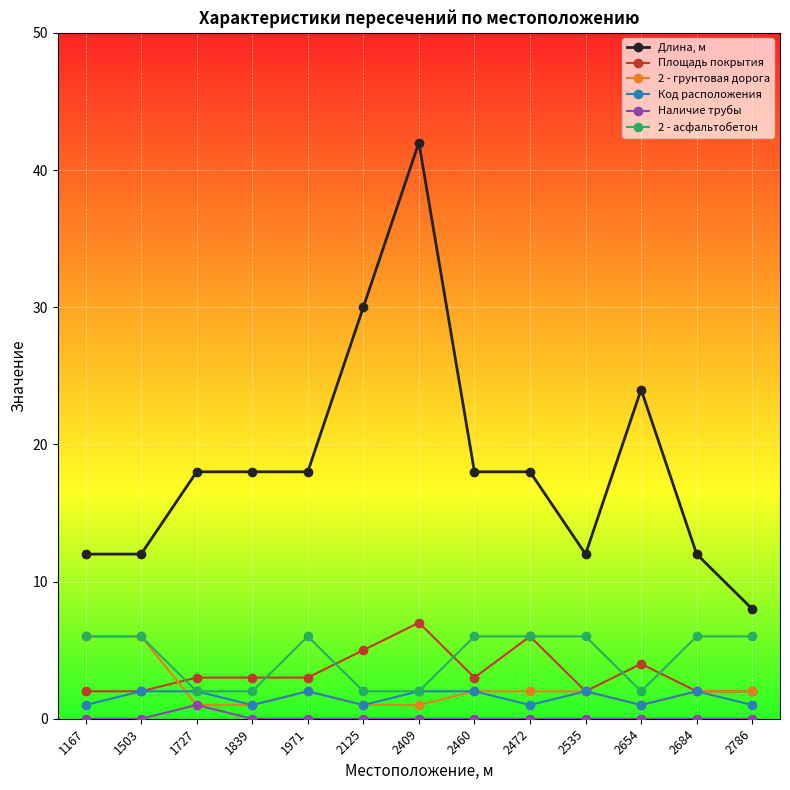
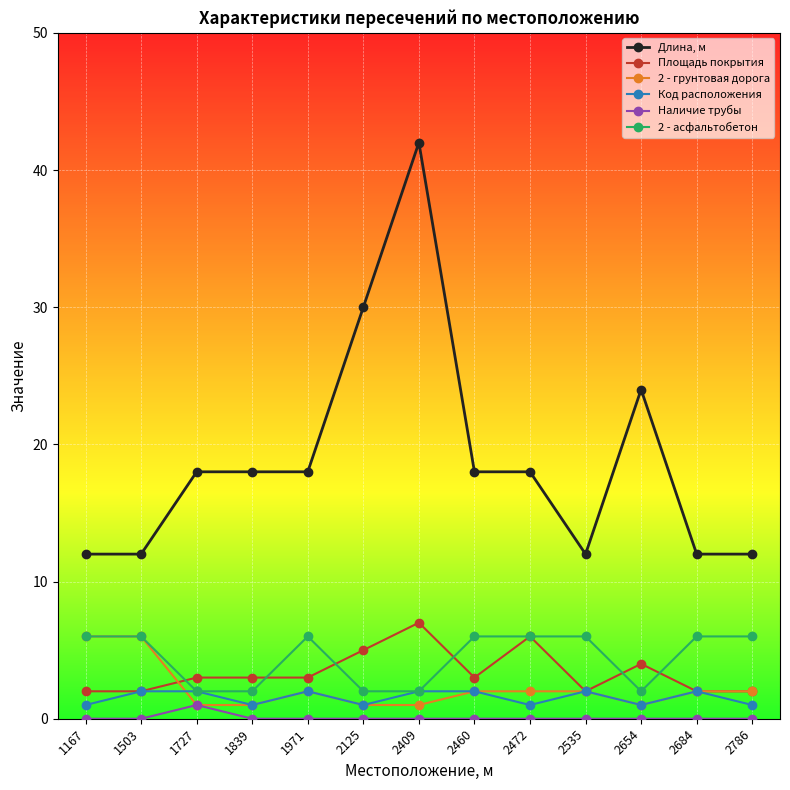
  {
    "Длина, м": {
      "1167": 12,
      "1503": 12,
      "1727": 18,
      "1839": 18,
      "1971": 18,
      "2125": 30,
      "2409": 42,
      "2460": 18,
      "2472": 18,
      "2535": 12,
      "2654": 24,
      "2684": 12,
-     "2786": 8
+     "2786": 12
    },
    "Площадь покрытия": {
      "1167": 2,
      "1727": 3,
      "1839": 3,
      "1971": 3,
      "2125": 5,
      "2409": 7,
      "2460": 3,
      "2654": 4
    },
    "2 - грунтовая дорога": {
      "2409": 1,
      "2472": 2
    },
    "Код расположения": {
      "1167": 1,
      "2472": 1,
      "2786": 1
    },
    "Наличие трубы": {
      "1167": 0,
      "1503": 0,
      "1839": 0,
      "1971": 0,
      "2125": 0,
      "2409": 0,
      "2460": 0,
      "2472": 0,
      "2535": 0,
      "2654": 0,
      "2684": 0,
      "2786": 0
    },
    "2 - асфальтобетон": {
      "1839": 2,
      "1971": 6,
      "2125": 2,
      "2460": 6,
      "2535": 6,
      "2654": 2,
      "2684": 6,
      "2786": 6
    }
  }
